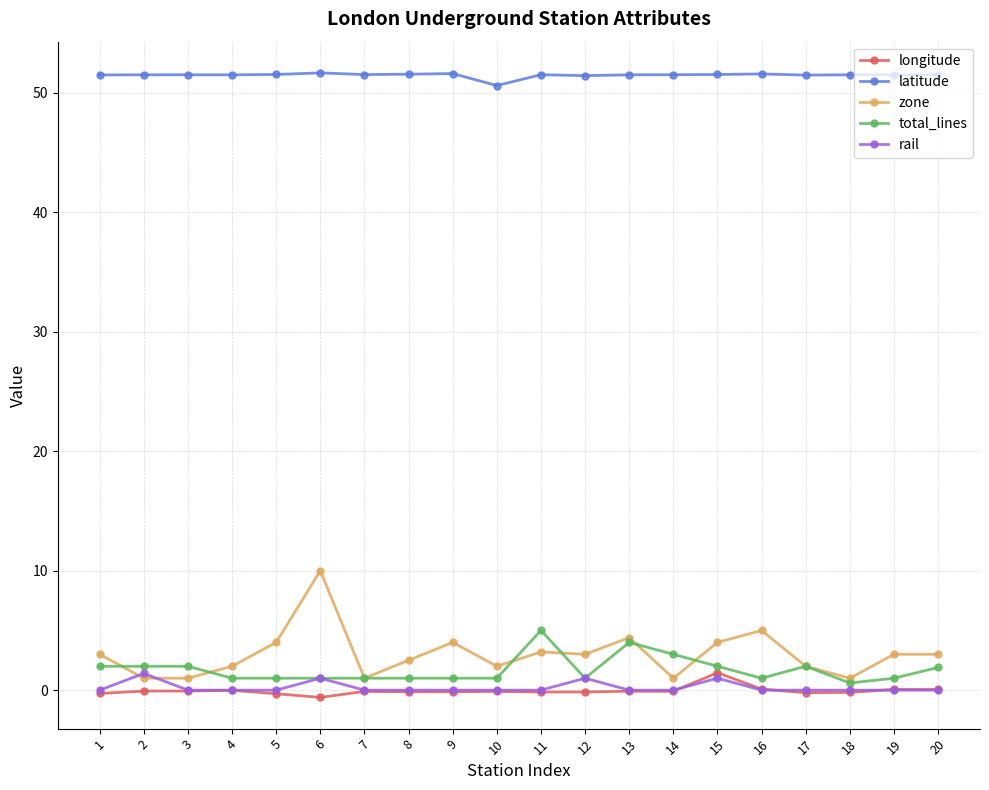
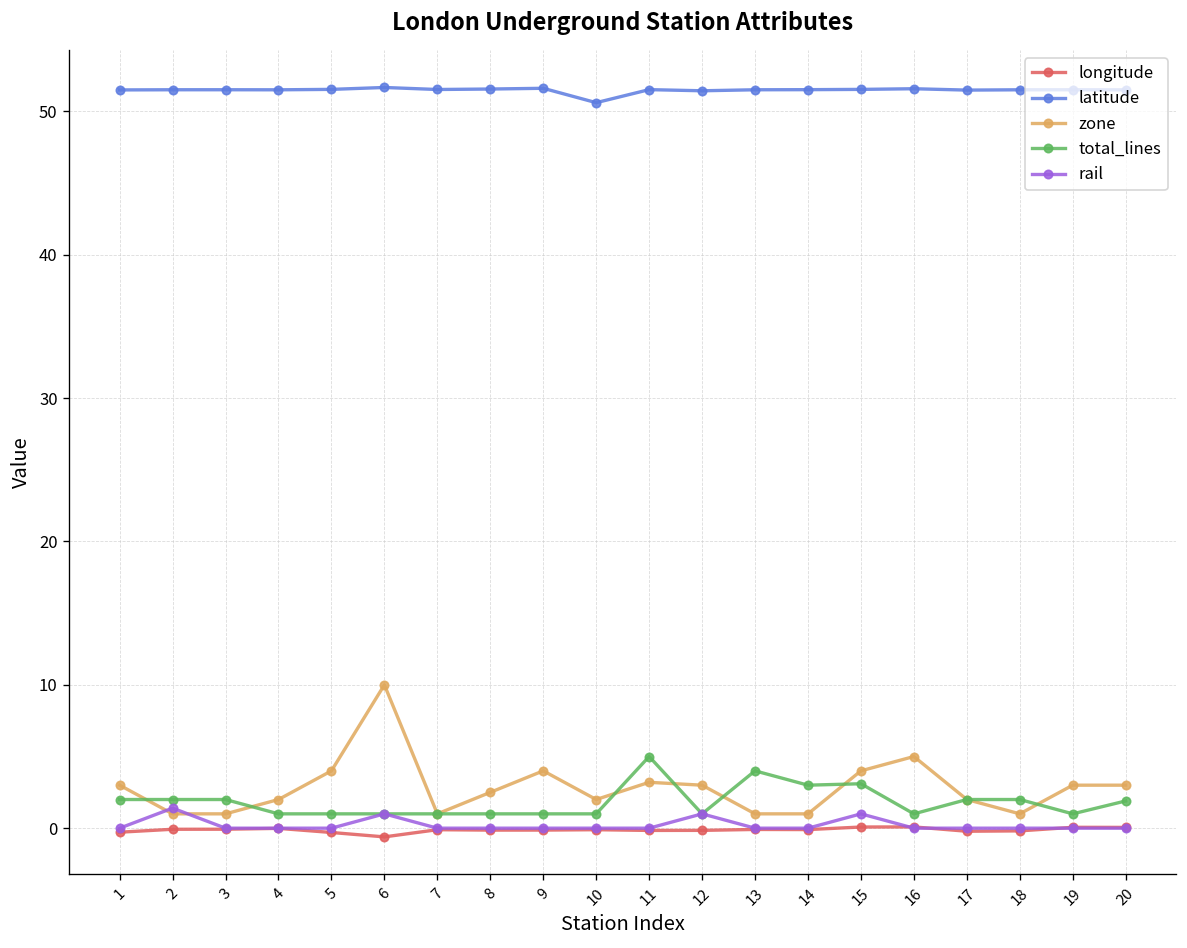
  {
    "longitude": {
      "1": -0.3,
      "2": -0.1,
      "5": -0.3,
      "6": -0.6,
      "12": -0.2,
-     "15": 1.5
+     "15": 0.1
    },
    "latitude": {
      "1": 51.5,
      "2": 51.5,
      "3": 51.5,
      "4": 51.5,
      "5": 51.5,
      "6": 51.7,
      "7": 51.5,
      "8": 51.6,
      "9": 51.6,
      "10": 50.6,
      "11": 51.5,
      "12": 51.4,
      "13": 51.5,
      "14": 51.5,
      "15": 51.5,
      "16": 51.6,
      "17": 51.5,
      "18": 51.5
    },
    "zone": {
      "1": 3.0,
      "2": 1.0,
      "3": 1.0,
      "4": 2.0,
      "5": 4.0,
      "6": 10.0,
      "8": 2.5,
      "9": 4.0,
      "10": 2.0,
      "11": 3.2,
      "12": 3.0,
-     "13": 4.4,
+     "13": 1.0,
      "14": 1.0,
      "15": 4.0,
      "16": 5.0,
      "18": 1.0,
      "19": 3.0,
      "20": 3.0
    },
    "total_lines": {
      "1": 2.0,
      "2": 2.0,
      "3": 2.0,
      "4": 1.0,
      "5": 1.0,
      "8": 1.0,
      "9": 1.0,
      "10": 1.0,
      "11": 5.0,
      "13": 4.0,
      "14": 3.0,
-     "15": 2.0,
+     "15": 3.1,
      "16": 1.0,
-     "18": 0.6,
+     "18": 2.0,
      "19": 1.0,
      "20": 1.9
    },
    "rail": {
      "1": 0.0,
      "2": 1.4,
      "5": 0.0,
      "15": 1.0
    }
  }
